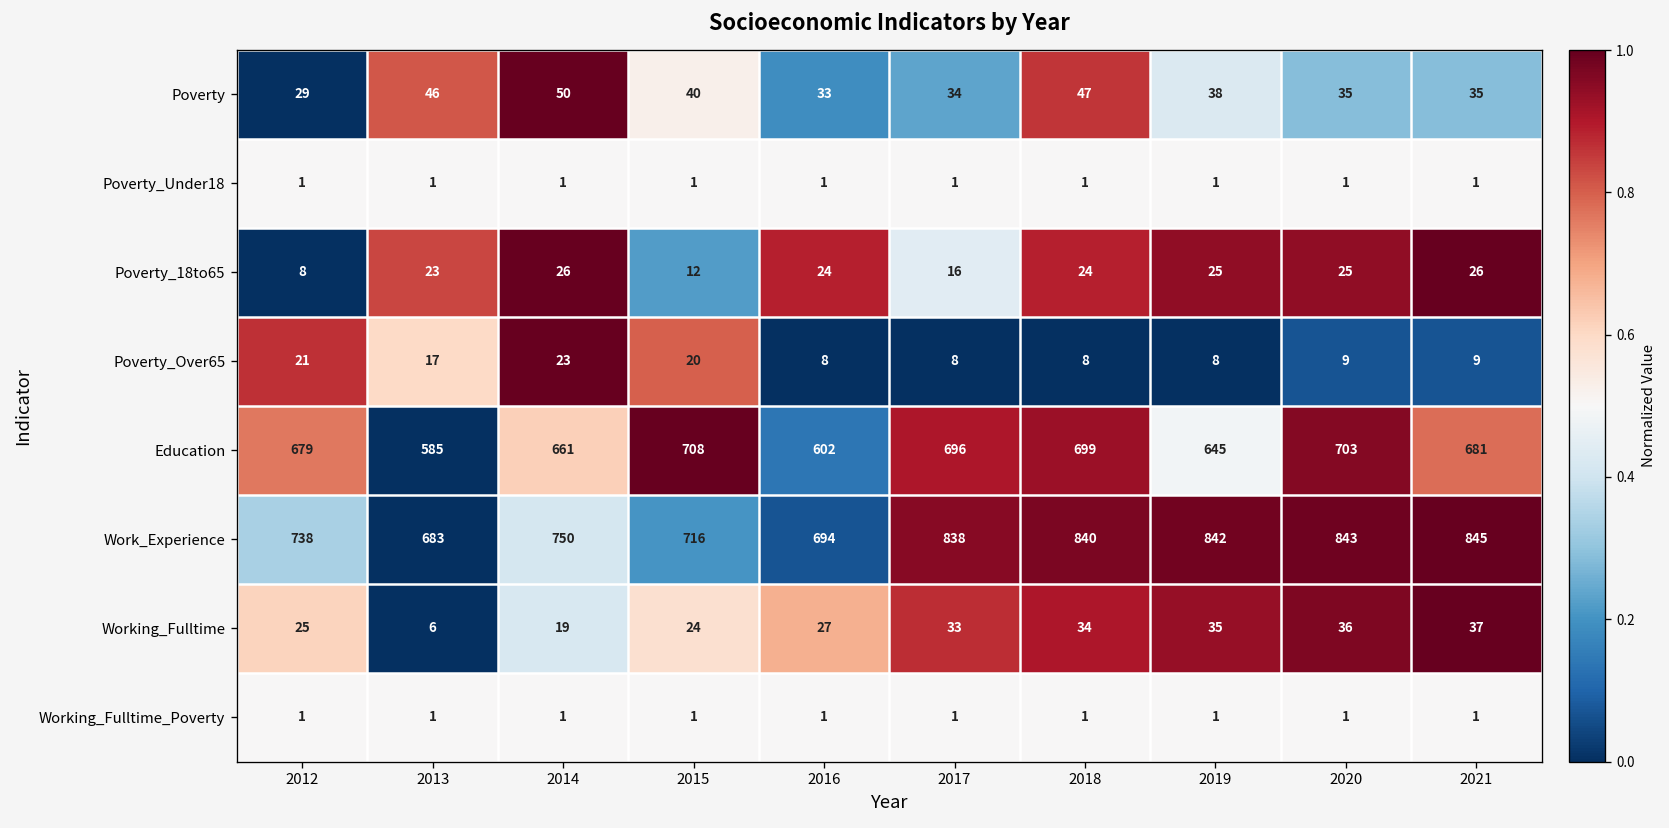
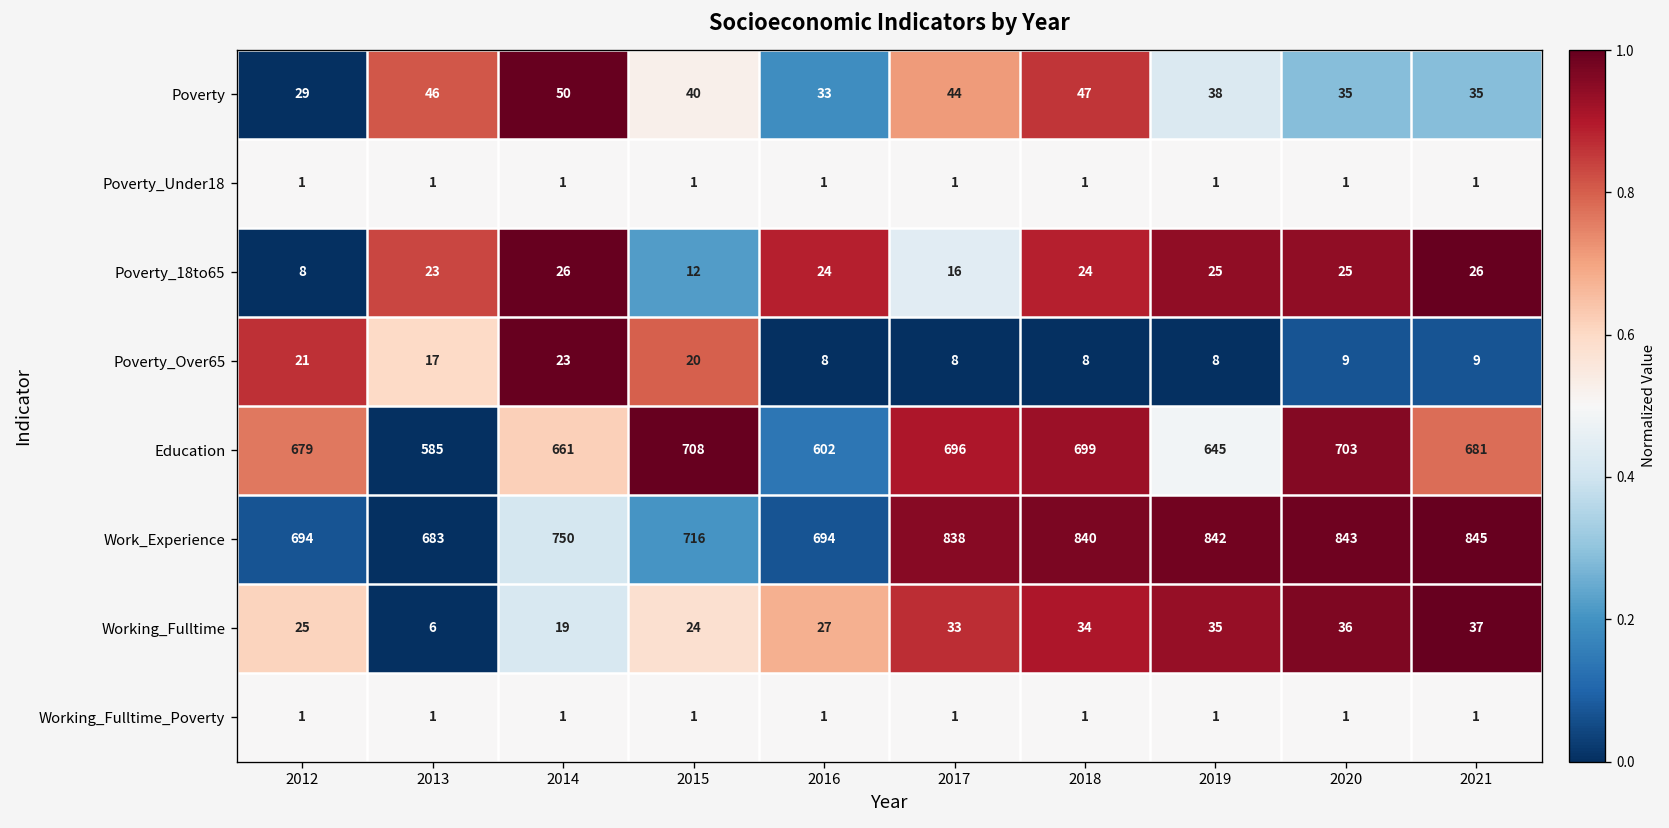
  {
    "Poverty": {
      "2012": 29,
      "2013": 46,
      "2014": 50,
      "2015": 40,
      "2016": 33,
-     "2017": 34,
+     "2017": 44,
      "2018": 47,
      "2019": 38,
      "2020": 35,
      "2021": 35
    },
    "Poverty_Under18": {
      "2012": 1,
      "2013": 1,
      "2014": 1,
      "2015": 1,
      "2016": 1,
      "2017": 1,
      "2018": 1,
      "2019": 1,
      "2020": 1,
      "2021": 1
    },
    "Poverty_18to65": {
      "2012": 8,
      "2013": 23,
      "2014": 26,
      "2015": 12,
      "2016": 24,
      "2017": 16,
      "2018": 24,
      "2019": 25,
      "2020": 25,
      "2021": 26
    },
    "Poverty_Over65": {
      "2012": 21,
      "2013": 17,
      "2014": 23,
      "2015": 20,
      "2016": 8,
      "2017": 8,
      "2018": 8,
      "2019": 8,
      "2020": 9,
      "2021": 9
    },
    "Education": {
      "2012": 679,
      "2013": 585,
      "2014": 661,
      "2015": 708,
      "2016": 602,
      "2017": 696,
      "2018": 699,
      "2019": 645,
      "2020": 703,
      "2021": 681
    },
    "Work_Experience": {
-     "2012": 738,
+     "2012": 694,
      "2013": 683,
      "2014": 750,
      "2015": 716,
      "2016": 694,
      "2017": 838,
      "2018": 840,
      "2019": 842,
      "2020": 843,
      "2021": 845
    },
    "Working_Fulltime": {
      "2012": 25,
      "2013": 6,
      "2014": 19,
      "2015": 24,
      "2016": 27,
      "2017": 33,
      "2018": 34,
      "2019": 35,
      "2020": 36,
      "2021": 37
    },
    "Working_Fulltime_Poverty": {
      "2012": 1,
      "2013": 1,
      "2014": 1,
      "2015": 1,
      "2016": 1,
      "2017": 1,
      "2018": 1,
      "2019": 1,
      "2020": 1,
      "2021": 1
    }
  }
